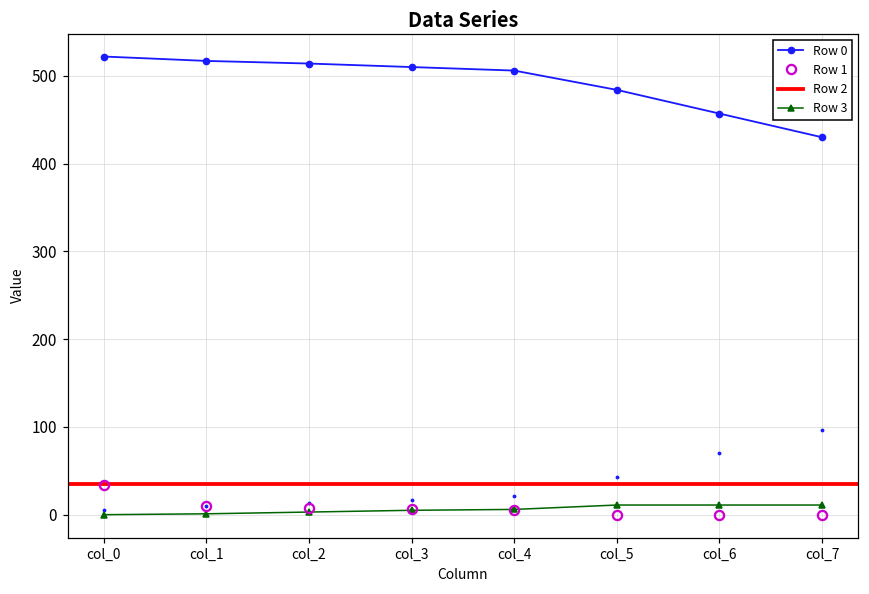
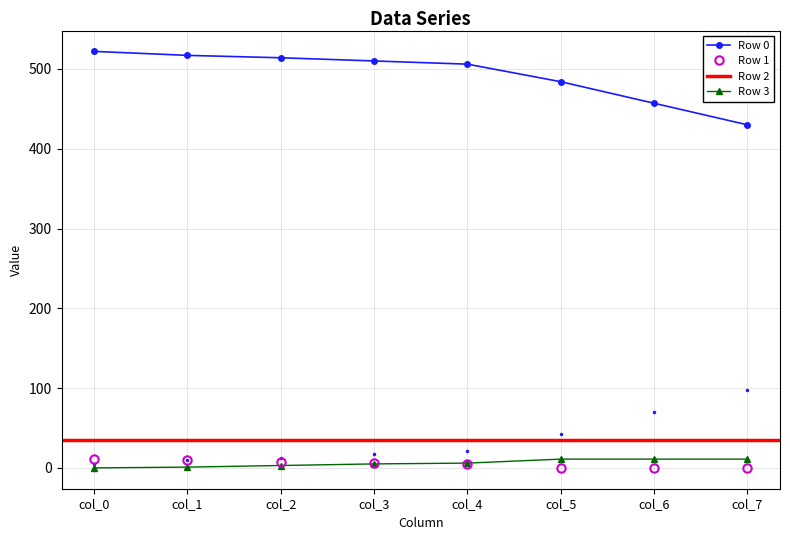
  {
    "Row 1": {
-     "col_0": 30,
+     "col_0": 10,
      "col_2": 10,
      "col_5": 0,
      "col_6": 0,
      "col_7": 0
    },
    "Row 3": {
      "col_0": 0,
      "col_1": 0,
      "col_2": 0,
      "col_5": 10,
      "col_6": 10,
      "col_7": 10
    }
  }
